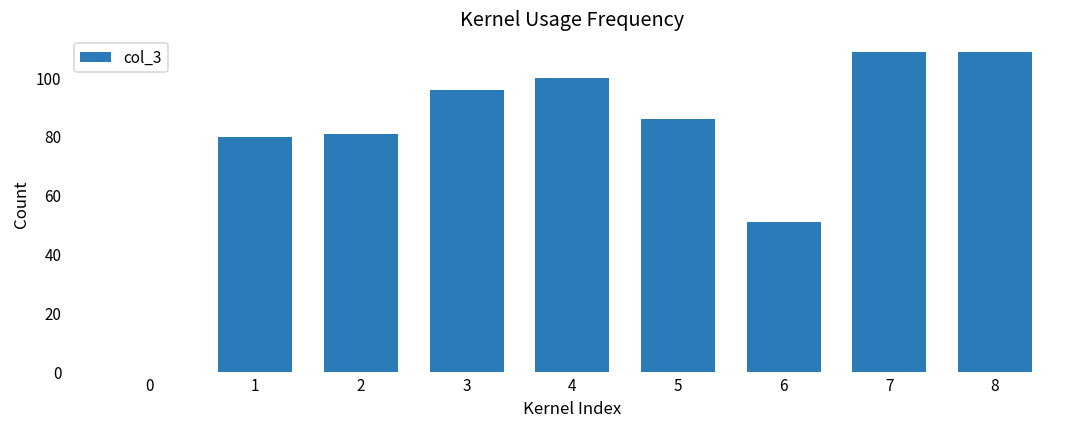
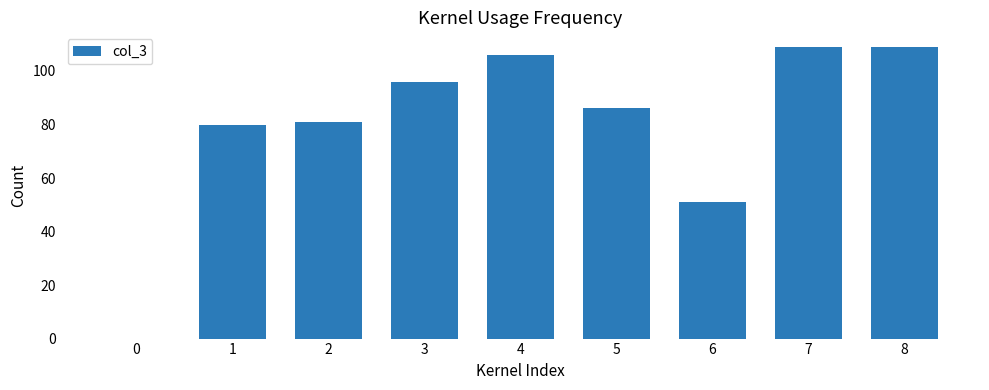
  {
    "0": 0,
    "1": 80,
    "2": 81,
    "3": 96,
-   "4": 100,
+   "4": 106,
    "5": 86,
    "6": 51,
    "7": 109,
    "8": 109
  }
